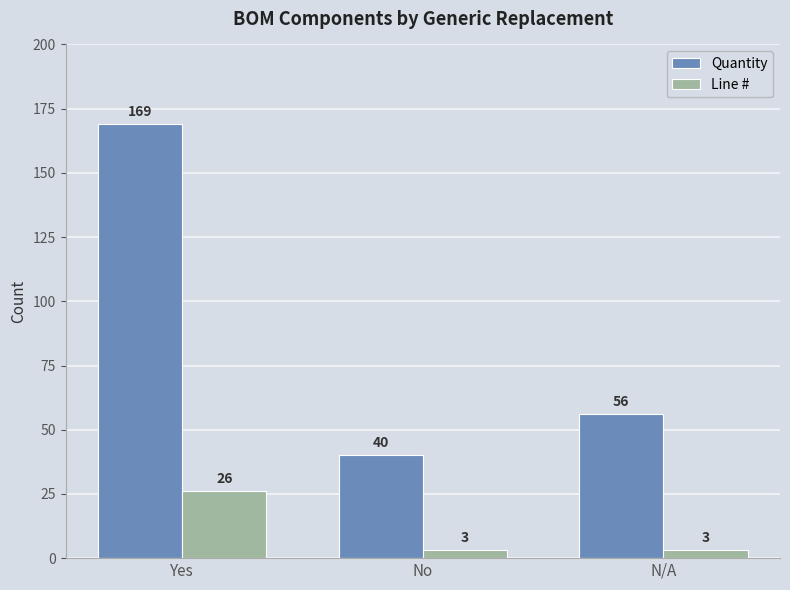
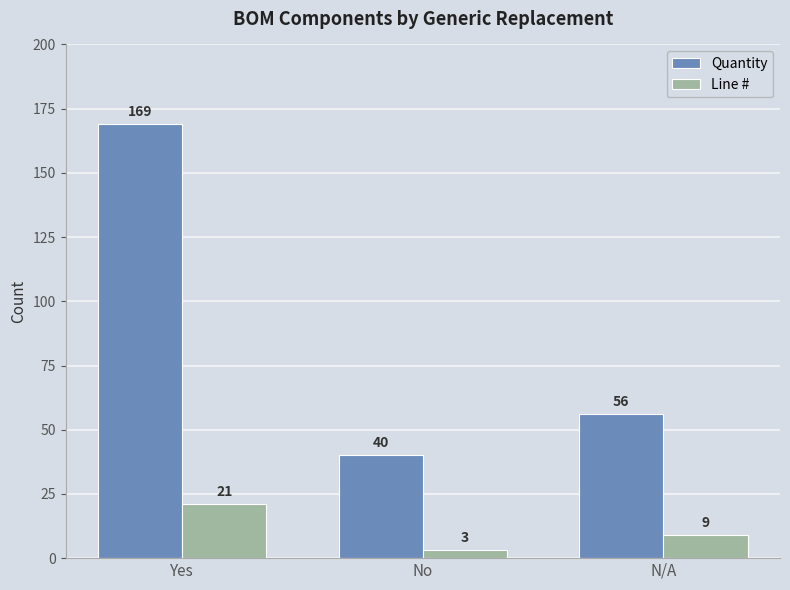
  {
    "Quantity": {
      "Yes": 169,
      "No": 40,
      "N/A": 56
    },
    "Line #": {
-     "Yes": 26,
+     "Yes": 21,
      "No": 3,
-     "N/A": 3
+     "N/A": 9
    }
  }
